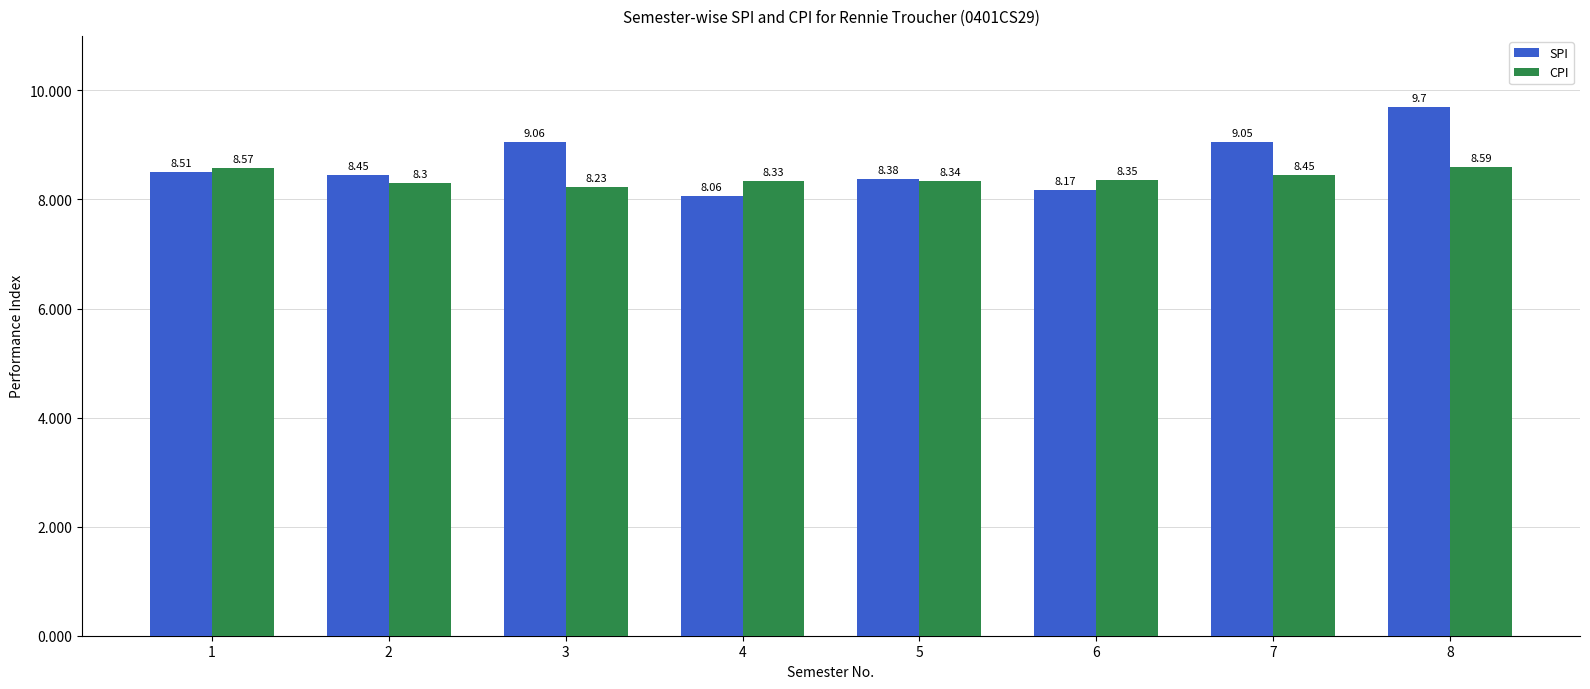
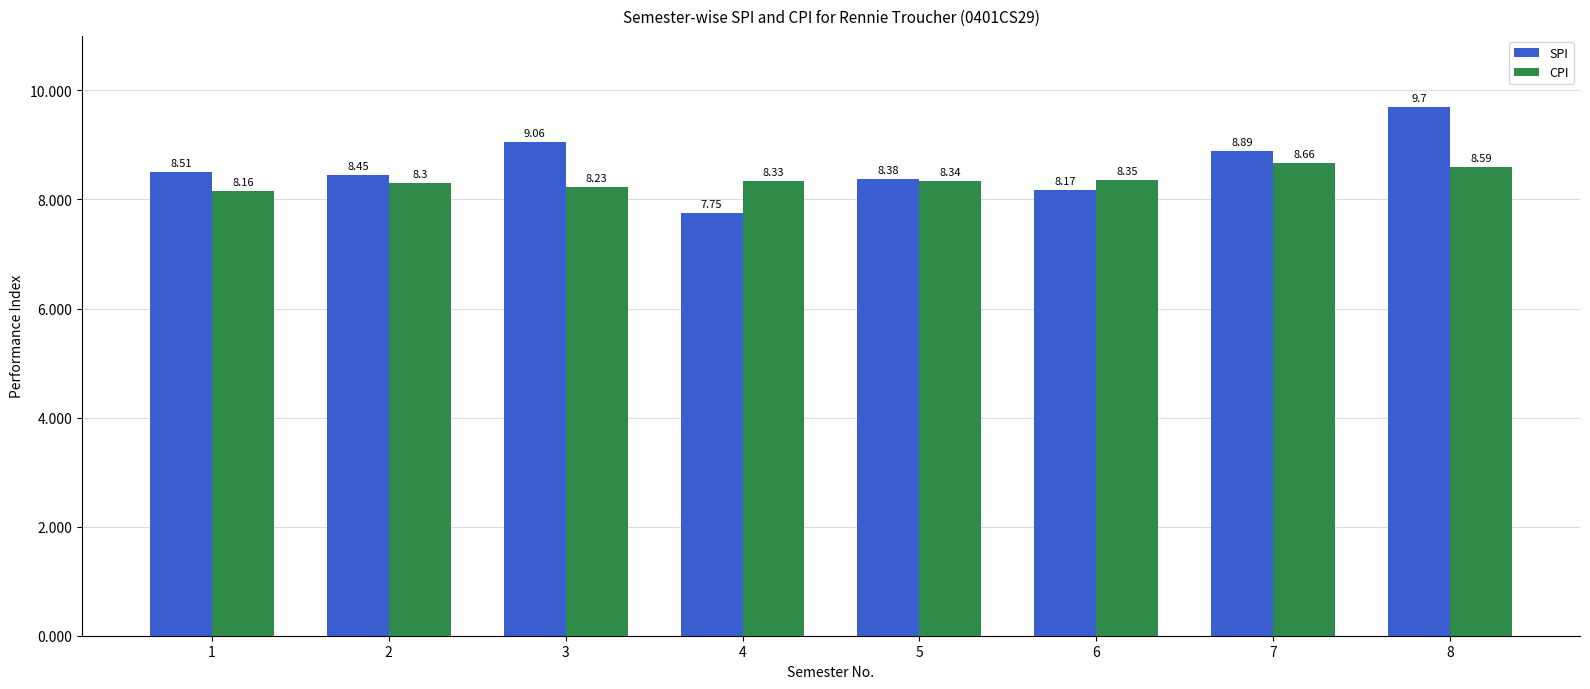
  {
    "SPI": {
      "1": 8.51,
      "2": 8.45,
      "3": 9.06,
-     "4": 8.06,
+     "4": 7.75,
      "5": 8.38,
      "6": 8.17,
-     "7": 9.05,
+     "7": 8.89,
      "8": 9.7
    },
    "CPI": {
-     "1": 8.57,
+     "1": 8.16,
      "2": 8.3,
      "3": 8.23,
      "4": 8.33,
      "5": 8.34,
      "6": 8.35,
-     "7": 8.45,
+     "7": 8.66,
      "8": 8.59
    }
  }
